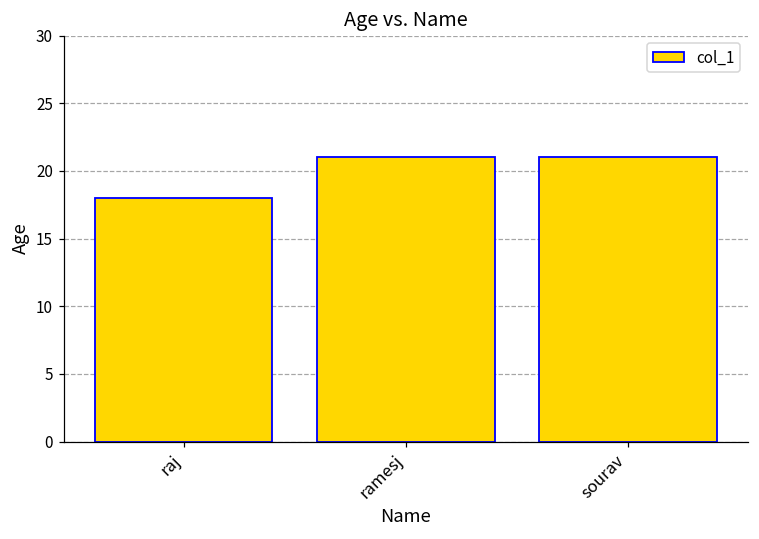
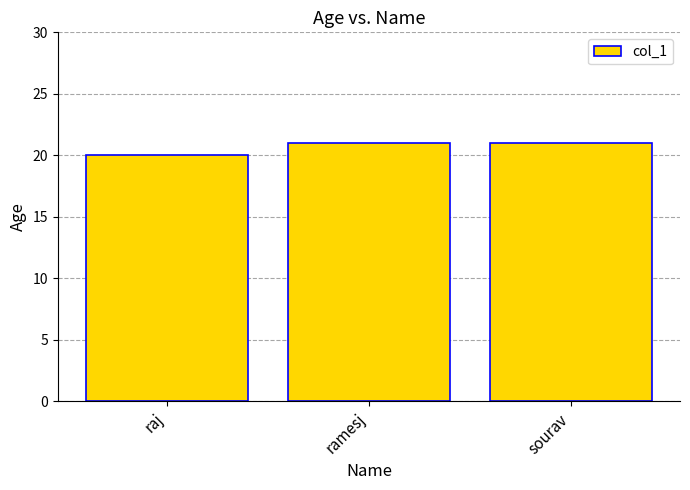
  {
-   "raj": 18,
+   "raj": 20,
    "ramesj": 21,
    "sourav": 21
  }
